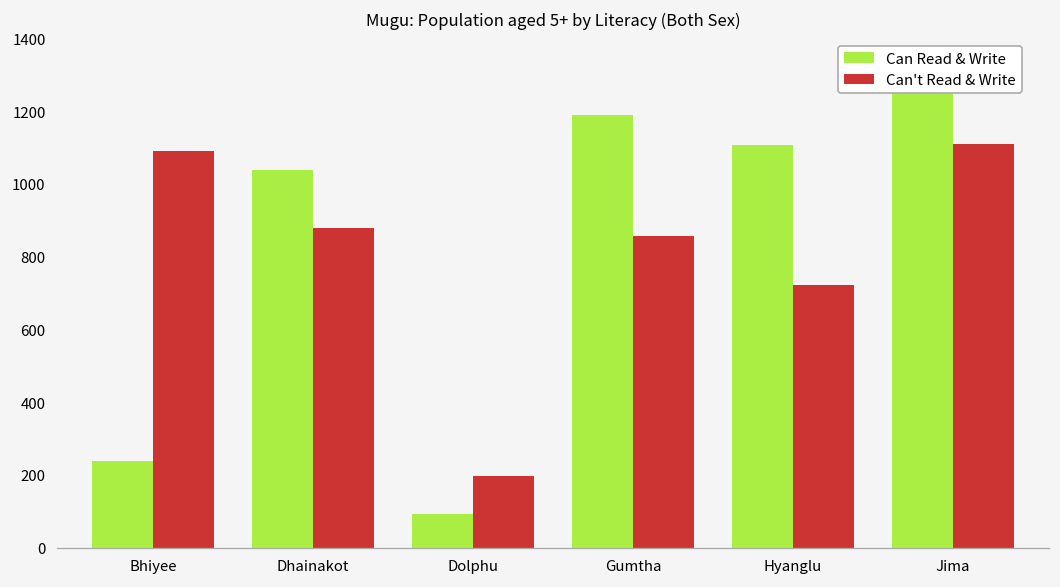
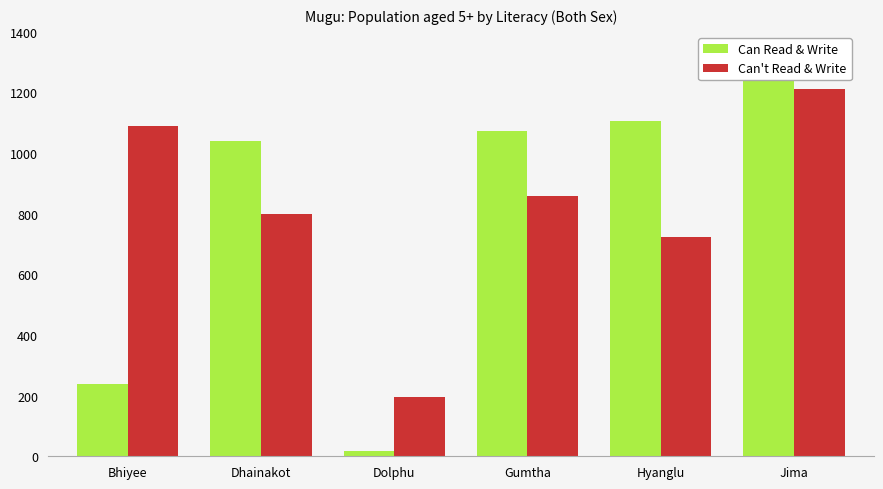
  {
    "Can Read & Write": {
      "Bhiyee": 240,
      "Dhainakot": 1040,
-     "Dolphu": 90,
-     "Gumtha": 1190,
+     "Dolphu": 20,
+     "Gumtha": 1070,
      "Hyanglu": 1110
    },
    "Can't Read & Write": {
      "Bhiyee": 1090,
-     "Dhainakot": 880,
+     "Dhainakot": 800,
      "Dolphu": 200,
      "Gumtha": 860,
      "Hyanglu": 720,
-     "Jima": 1110
+     "Jima": 1210
    }
  }
